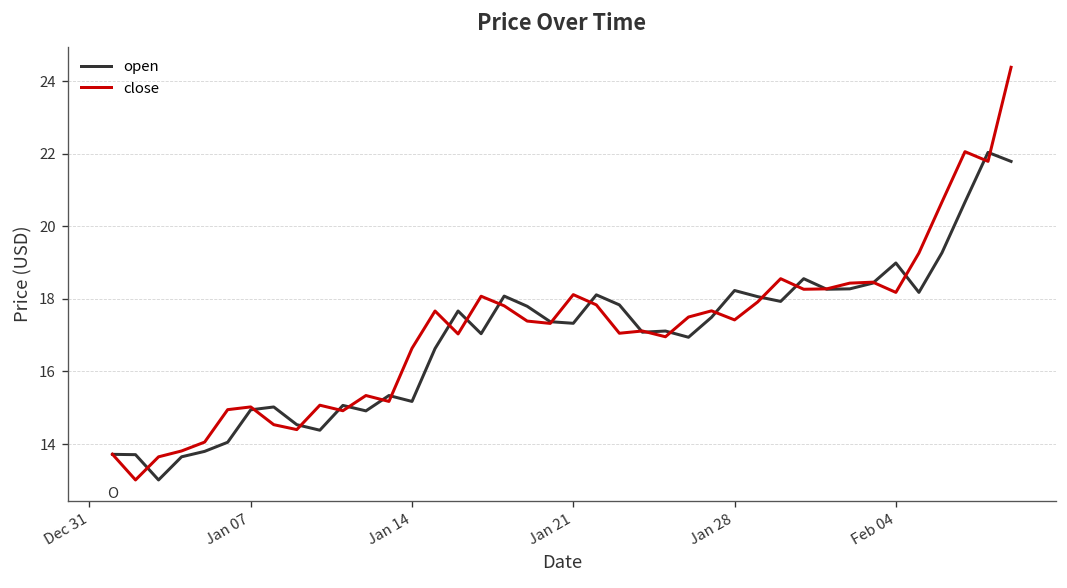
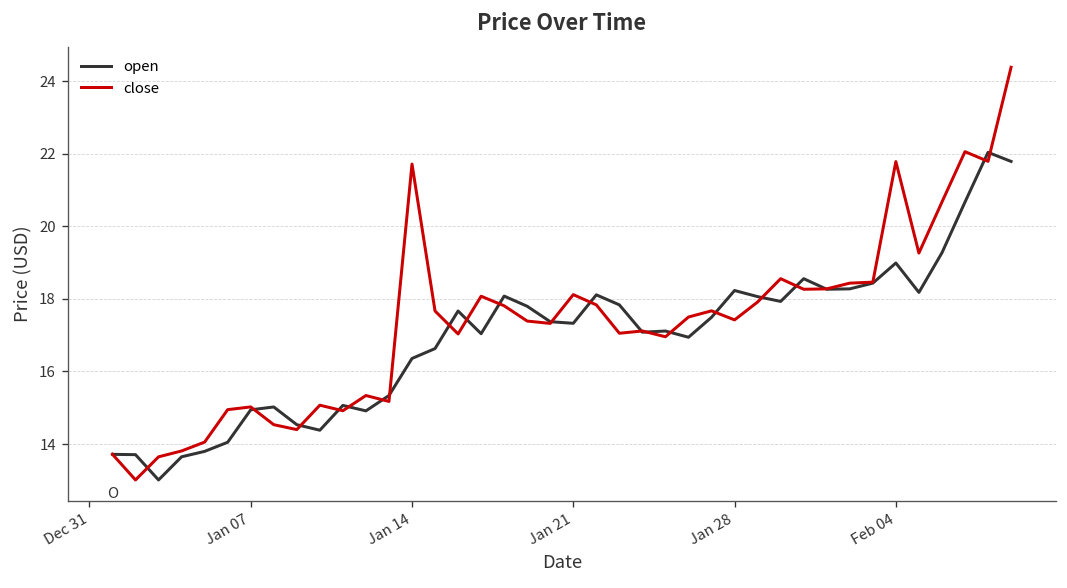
  {
    "open": {
-     "Jan 14": 15.2,
+     "Jan 14": 16.4,
      "Jan 21": 17.3,
      "Jan 28": 18.2,
      "Feb 04": 19.0
    },
    "close": {
-     "Jan 14": 16.6,
+     "Jan 14": 21.7,
      "Jan 21": 18.1,
      "Jan 28": 17.4,
-     "Feb 04": 18.2
+     "Feb 04": 21.8
    }
  }
